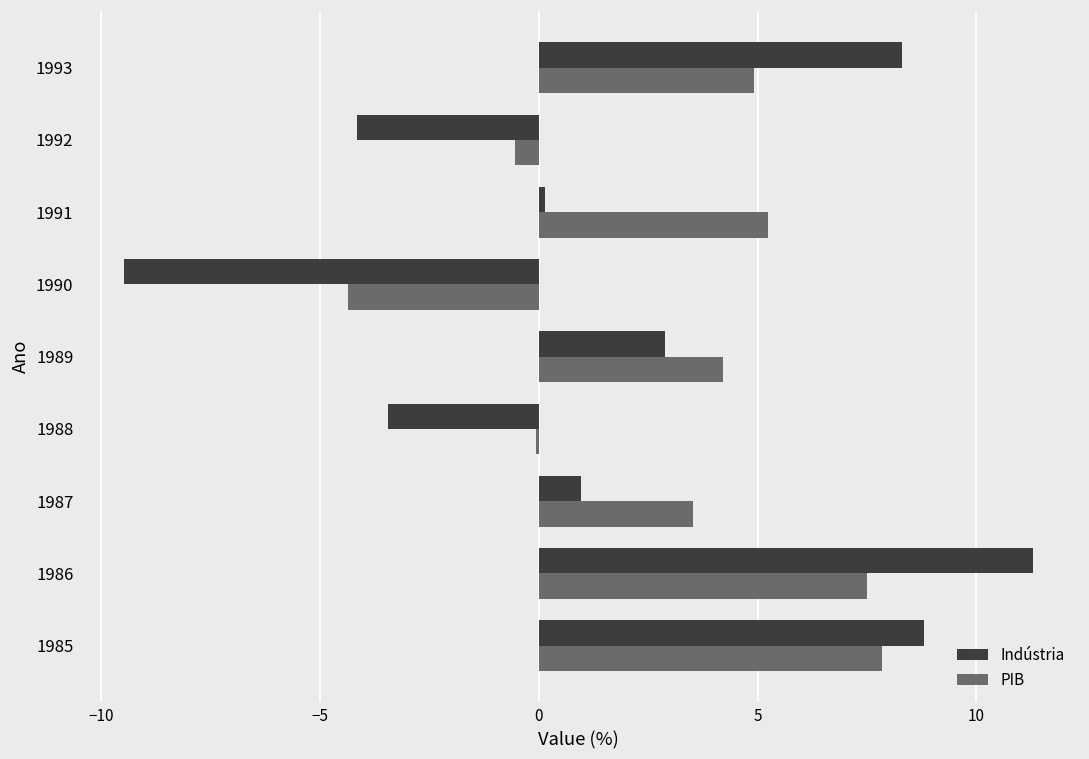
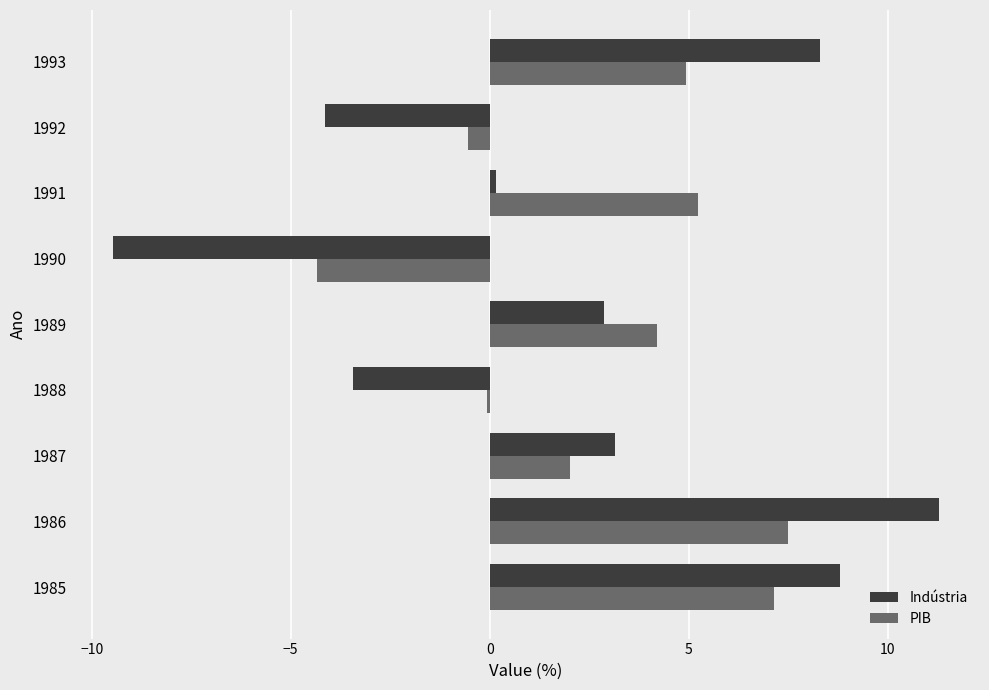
  {
    "Indústria": {
      "1993": 8.3,
      "1992": -4.1,
      "1991": 0.1,
      "1990": -9.5,
      "1989": 2.9,
      "1988": -3.4,
-     "1987": 1.0,
+     "1987": 3.1,
      "1986": 11.3,
      "1985": 8.8
    },
    "PIB": {
      "1993": 4.9,
      "1992": -0.5,
      "1991": 5.2,
      "1990": -4.3,
      "1989": 4.2,
-     "1987": 3.5,
+     "1987": 2.0,
      "1986": 7.5,
-     "1985": 7.8
+     "1985": 7.1
    }
  }
